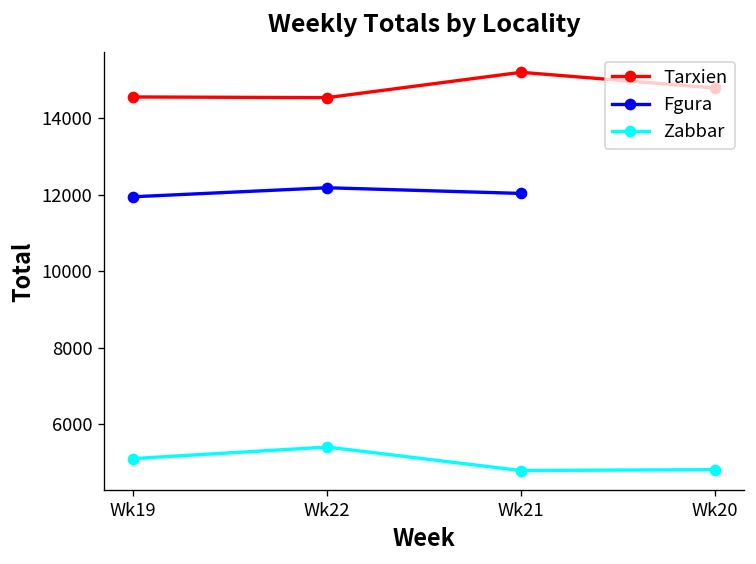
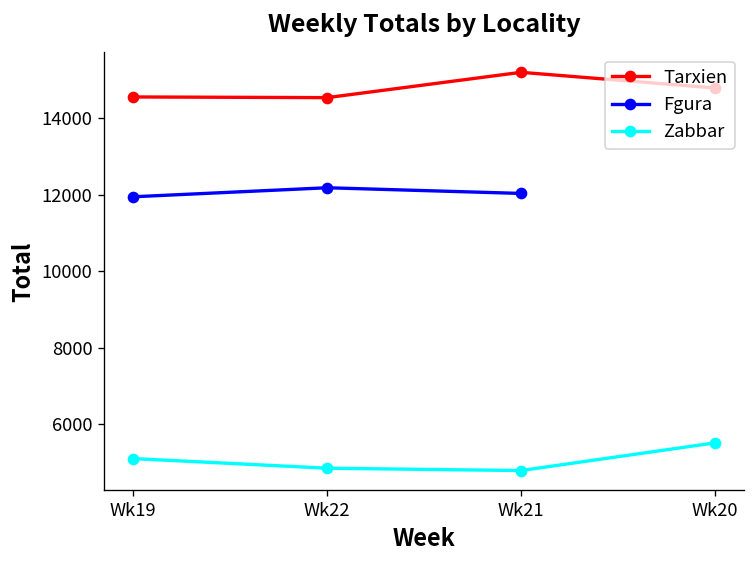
  {
    "Tarxien": {
      "Wk19": 14600,
      "Wk22": 14500,
      "Wk21": 15200
    },
    "Fgura": {
      "Wk19": 11900,
      "Wk22": 12200,
      "Wk21": 12000
    },
    "Zabbar": {
      "Wk19": 5100,
-     "Wk22": 5400,
+     "Wk22": 4800,
      "Wk21": 4800,
-     "Wk20": 4800
+     "Wk20": 5500
    }
  }
